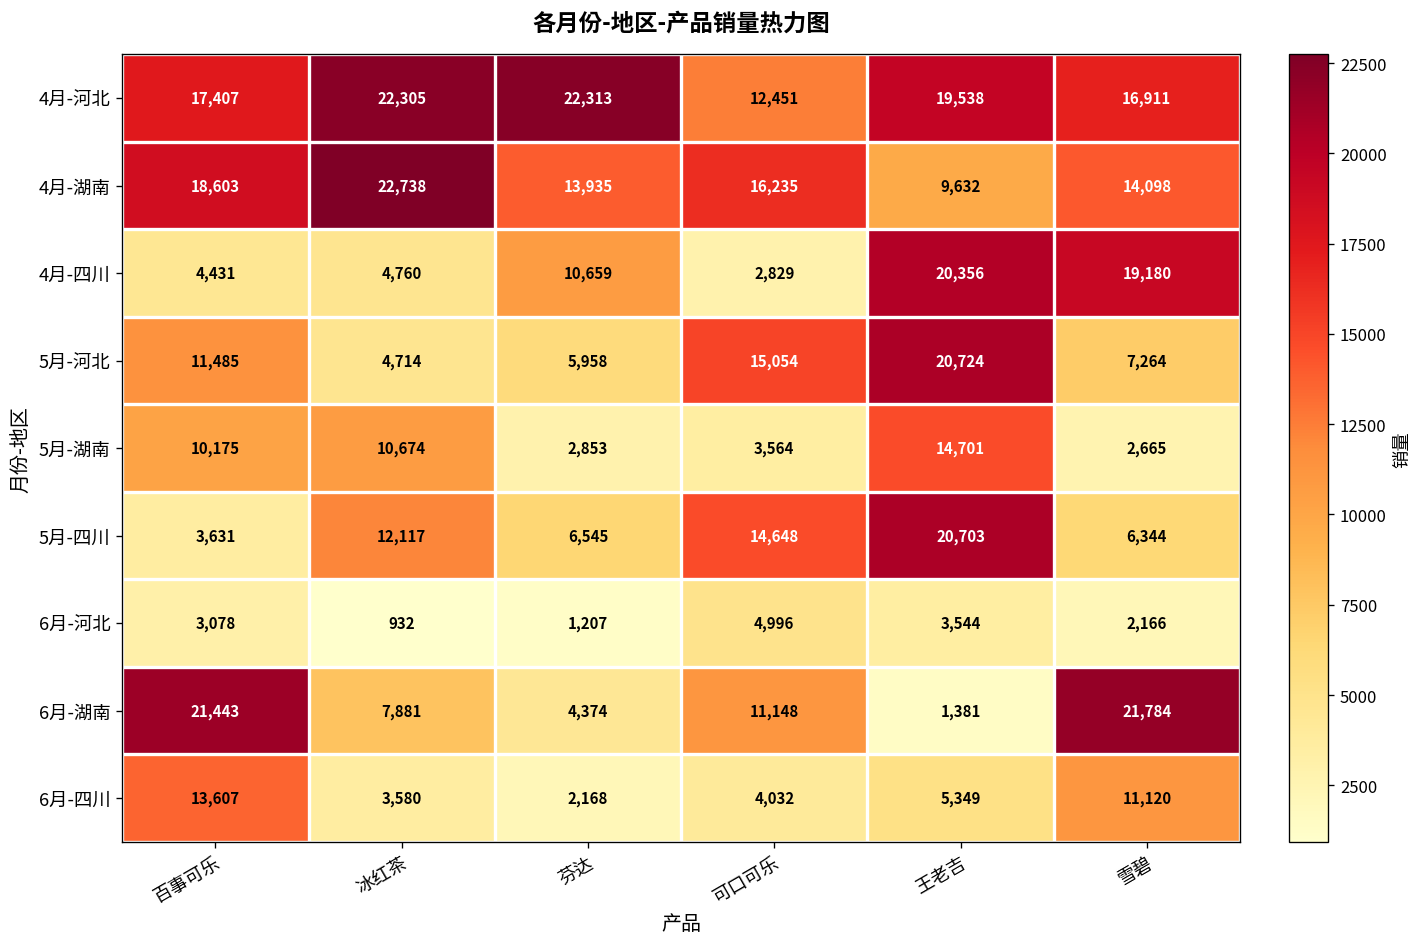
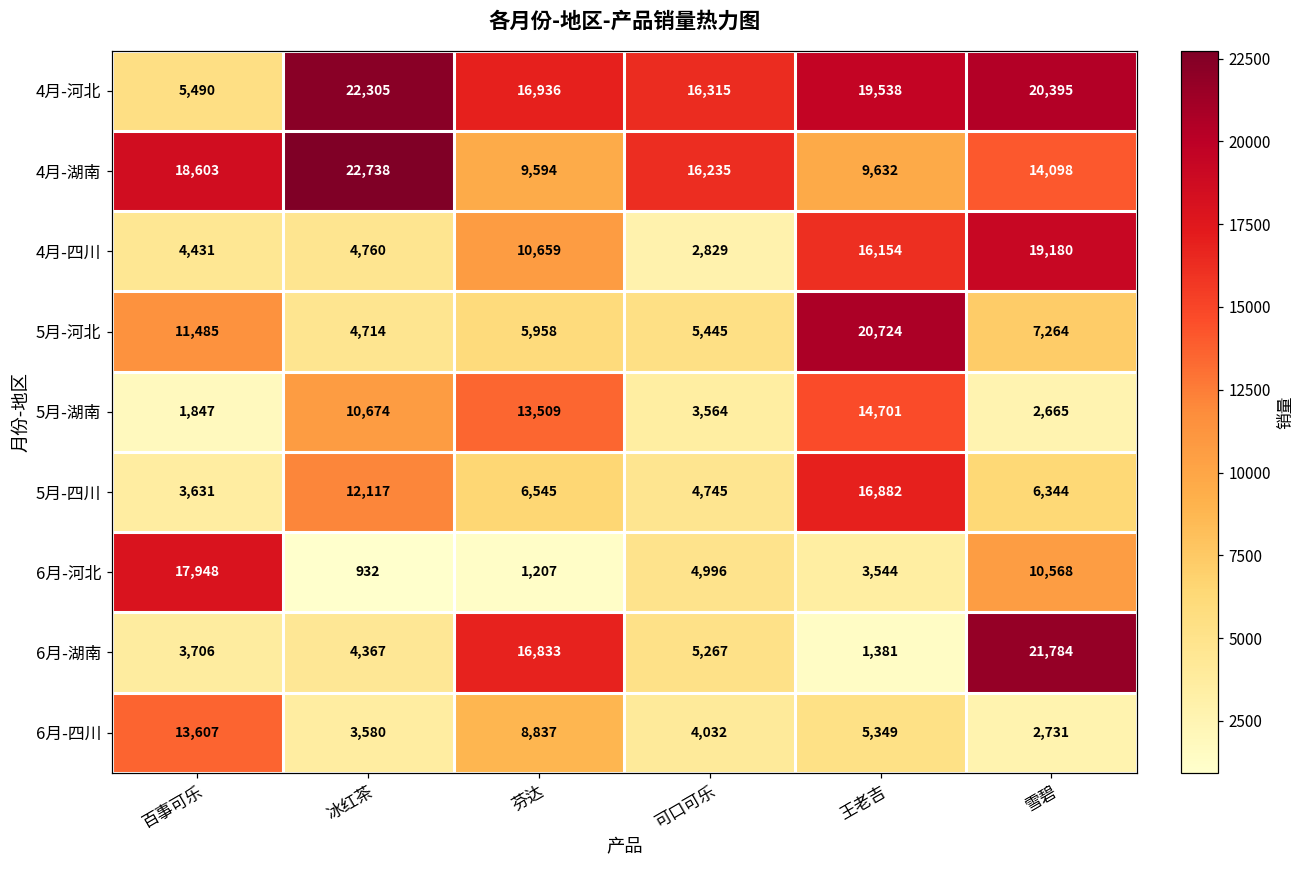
  {
    "4月-河北": {
-     "百事可乐": "17,407",
+     "百事可乐": "5,490",
      "冰红茶": "22,305",
-     "芬达": "22,313",
-     "可口可乐": "12,451",
+     "芬达": "16,936",
+     "可口可乐": "16,315",
      "王老吉": "19,538",
-     "雪碧": "16,911"
+     "雪碧": "20,395"
    },
    "4月-湖南": {
      "百事可乐": "18,603",
      "冰红茶": "22,738",
-     "芬达": "13,935",
+     "芬达": "9,594",
      "可口可乐": "16,235",
      "王老吉": "9,632",
      "雪碧": "14,098"
    },
    "4月-四川": {
      "百事可乐": "4,431",
      "冰红茶": "4,760",
      "芬达": "10,659",
      "可口可乐": "2,829",
-     "王老吉": "20,356",
+     "王老吉": "16,154",
      "雪碧": "19,180"
    },
    "5月-河北": {
      "百事可乐": "11,485",
      "冰红茶": "4,714",
      "芬达": "5,958",
-     "可口可乐": "15,054",
+     "可口可乐": "5,445",
      "王老吉": "20,724",
      "雪碧": "7,264"
    },
    "5月-湖南": {
-     "百事可乐": "10,175",
+     "百事可乐": "1,847",
      "冰红茶": "10,674",
-     "芬达": "2,853",
+     "芬达": "13,509",
      "可口可乐": "3,564",
      "王老吉": "14,701",
      "雪碧": "2,665"
    },
    "5月-四川": {
      "百事可乐": "3,631",
      "冰红茶": "12,117",
      "芬达": "6,545",
-     "可口可乐": "14,648",
-     "王老吉": "20,703",
+     "可口可乐": "4,745",
+     "王老吉": "16,882",
      "雪碧": "6,344"
    },
    "6月-河北": {
-     "百事可乐": "3,078",
+     "百事可乐": "17,948",
      "冰红茶": "932",
      "芬达": "1,207",
      "可口可乐": "4,996",
      "王老吉": "3,544",
-     "雪碧": "2,166"
+     "雪碧": "10,568"
    },
    "6月-湖南": {
-     "百事可乐": "21,443",
-     "冰红茶": "7,881",
-     "芬达": "4,374",
-     "可口可乐": "11,148",
+     "百事可乐": "3,706",
+     "冰红茶": "4,367",
+     "芬达": "16,833",
+     "可口可乐": "5,267",
      "王老吉": "1,381",
      "雪碧": "21,784"
    },
    "6月-四川": {
      "百事可乐": "13,607",
      "冰红茶": "3,580",
-     "芬达": "2,168",
+     "芬达": "8,837",
      "可口可乐": "4,032",
      "王老吉": "5,349",
-     "雪碧": "11,120"
+     "雪碧": "2,731"
    }
  }
